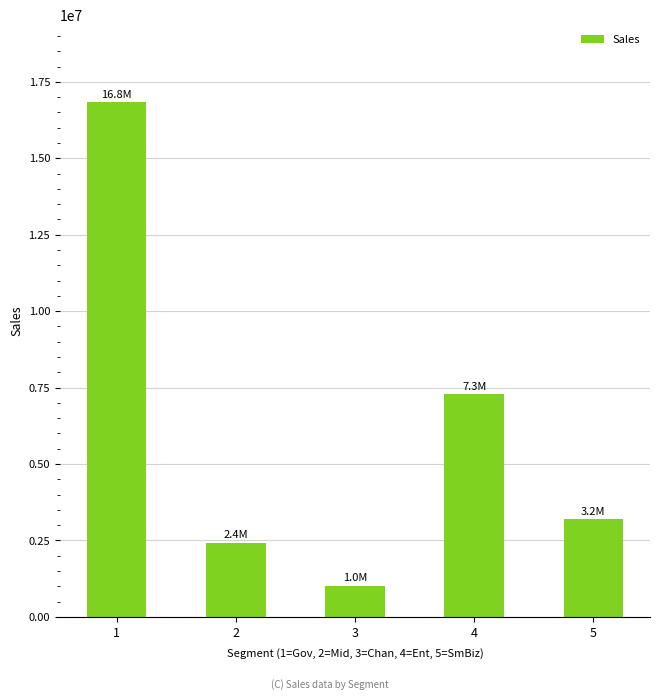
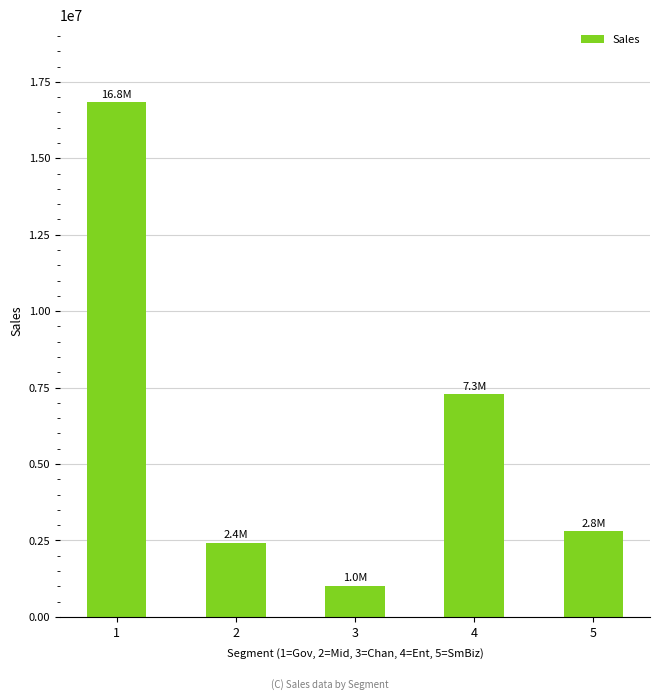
  {
    "1": "16.8M",
    "2": "2.4M",
    "3": "1.0M",
    "4": "7.3M",
-   "5": "3.2M"
+   "5": "2.8M"
  }
